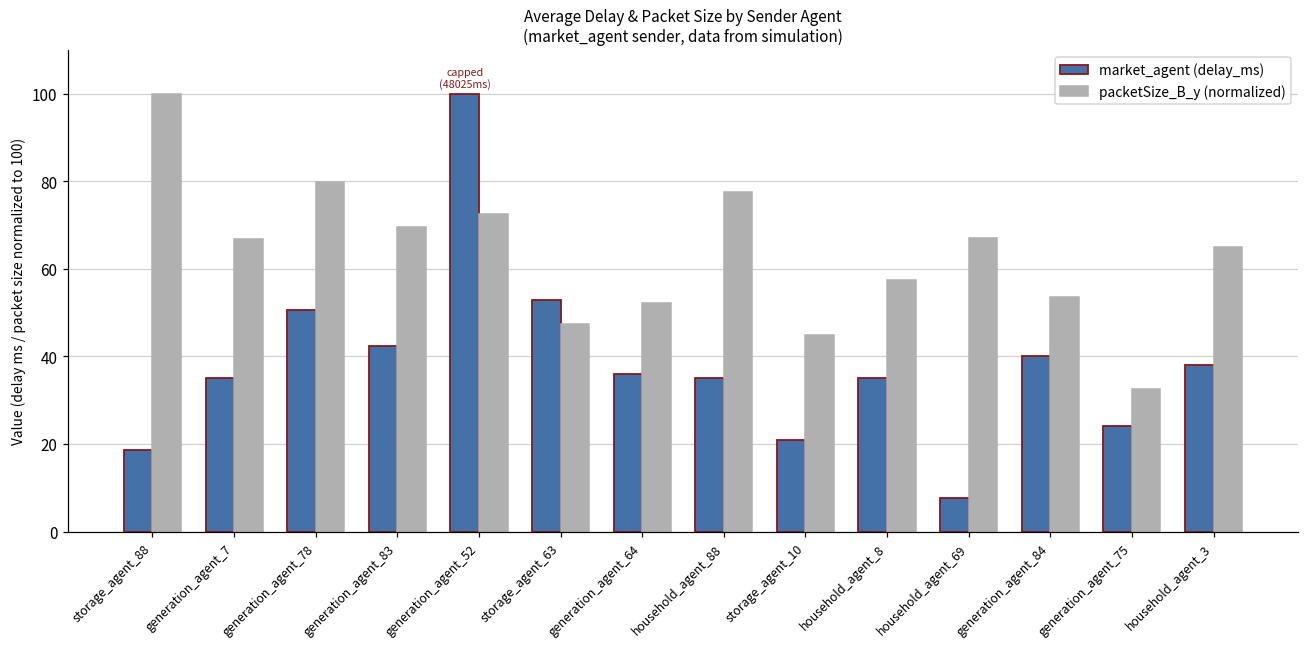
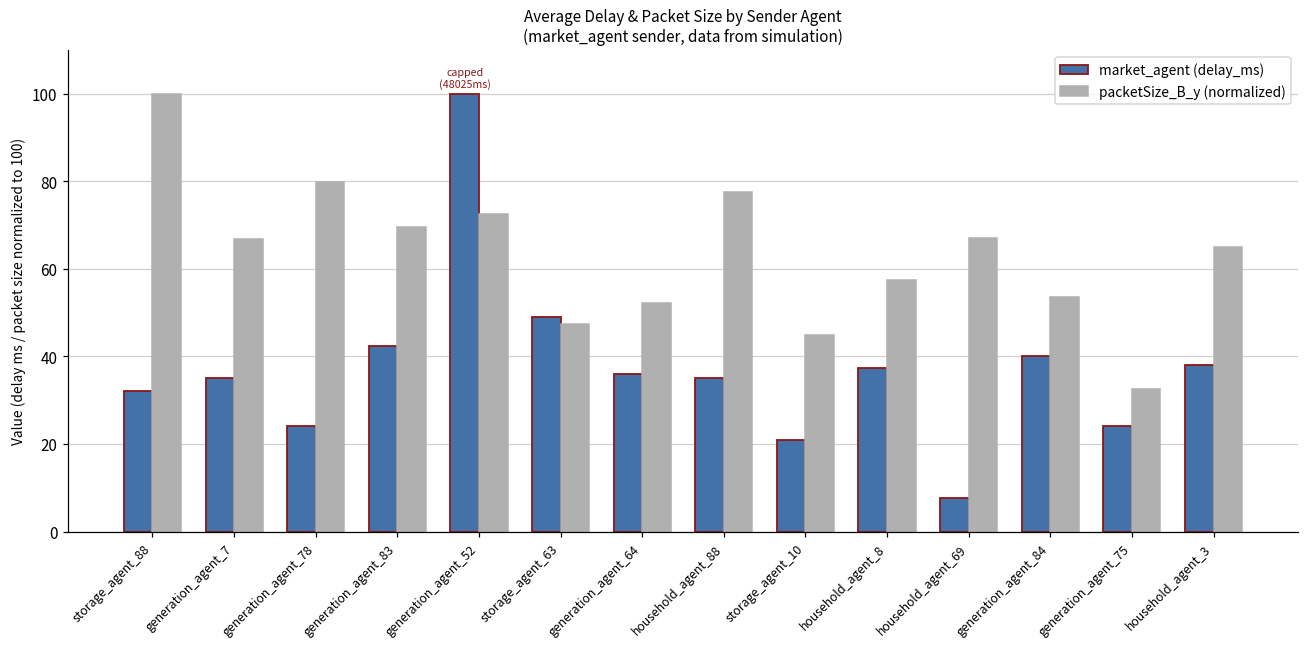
  {
    "market_agent (delay_ms)": {
-     "storage_agent_88": 19,
+     "storage_agent_88": 32,
      "generation_agent_7": 35,
-     "generation_agent_78": 51,
+     "generation_agent_78": 24,
      "generation_agent_83": 42,
-     "storage_agent_63": 53,
+     "storage_agent_63": 49,
      "generation_agent_64": 36,
      "household_agent_88": 35,
      "storage_agent_10": 21,
-     "household_agent_8": 35,
+     "household_agent_8": 37,
      "household_agent_69": 8,
      "generation_agent_84": 40,
      "generation_agent_75": 24,
      "household_agent_3": 38
    },
    "packetSize_B_y (normalized)": {
      "storage_agent_88": 100,
      "generation_agent_7": 67,
      "generation_agent_78": 80,
      "generation_agent_83": 70,
      "generation_agent_52": 73,
      "storage_agent_63": 47,
      "generation_agent_64": 52,
      "household_agent_88": 78,
      "storage_agent_10": 45,
      "household_agent_8": 58,
      "household_agent_69": 67,
      "generation_agent_84": 54,
      "generation_agent_75": 32,
      "household_agent_3": 65
    }
  }
